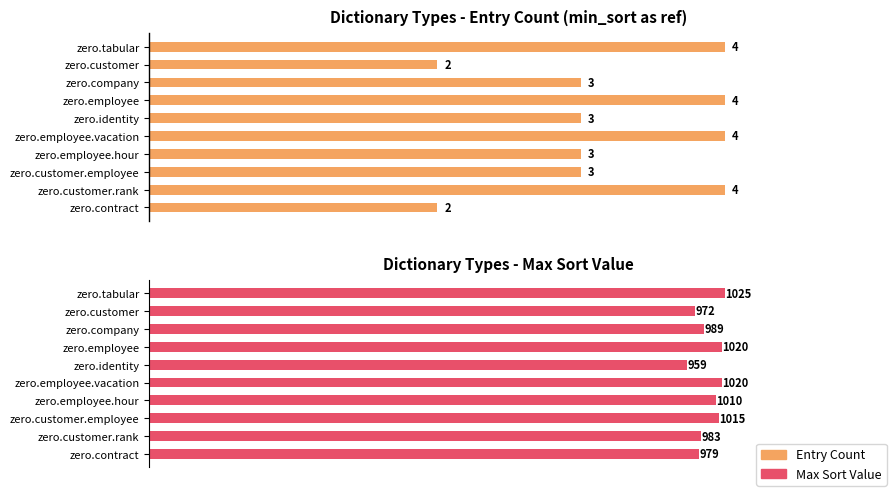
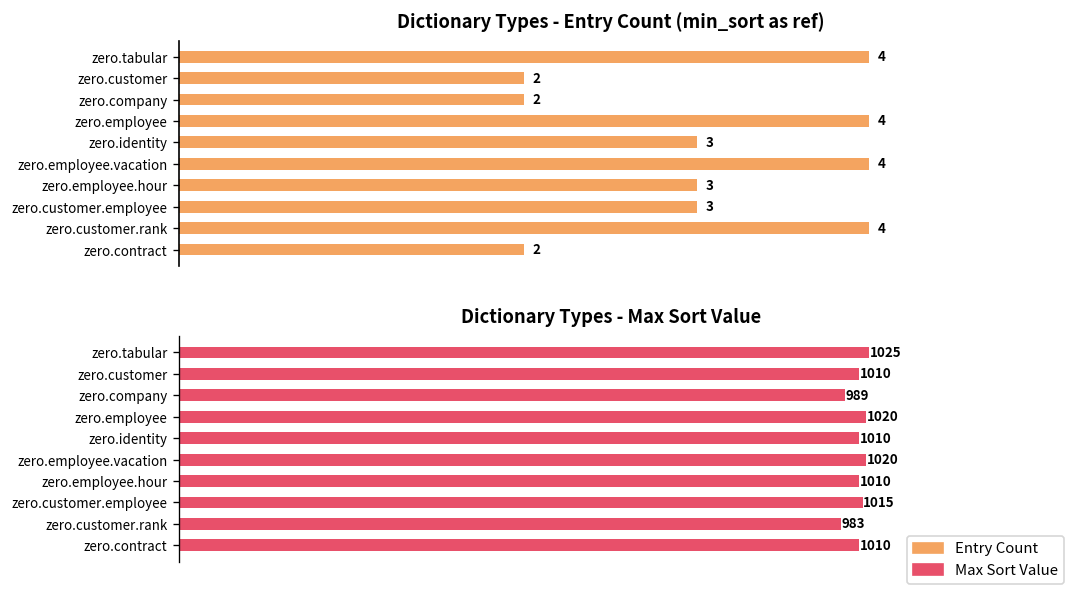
  {
    "Dictionary Types - Entry Count (min_sort as ref)": {
      "zero.tabular": 4,
      "zero.customer": 2,
-     "zero.company": 3,
+     "zero.company": 2,
      "zero.employee": 4,
      "zero.identity": 3,
      "zero.employee.vacation": 4,
      "zero.employee.hour": 3,
      "zero.customer.employee": 3,
      "zero.customer.rank": 4,
      "zero.contract": 2
    },
    "Dictionary Types - Max Sort Value": {
      "zero.tabular": 1025,
-     "zero.customer": 972,
+     "zero.customer": 1010,
      "zero.company": 989,
      "zero.employee": 1020,
-     "zero.identity": 959,
+     "zero.identity": 1010,
      "zero.employee.vacation": 1020,
      "zero.employee.hour": 1010,
      "zero.customer.employee": 1015,
      "zero.customer.rank": 983,
-     "zero.contract": 979
+     "zero.contract": 1010
    }
  }
